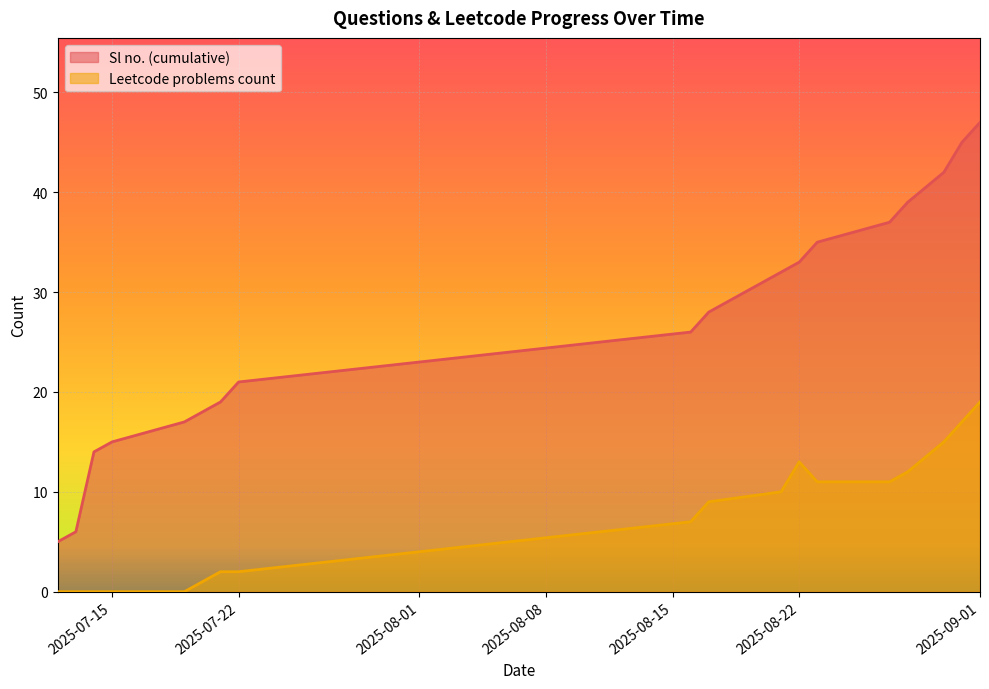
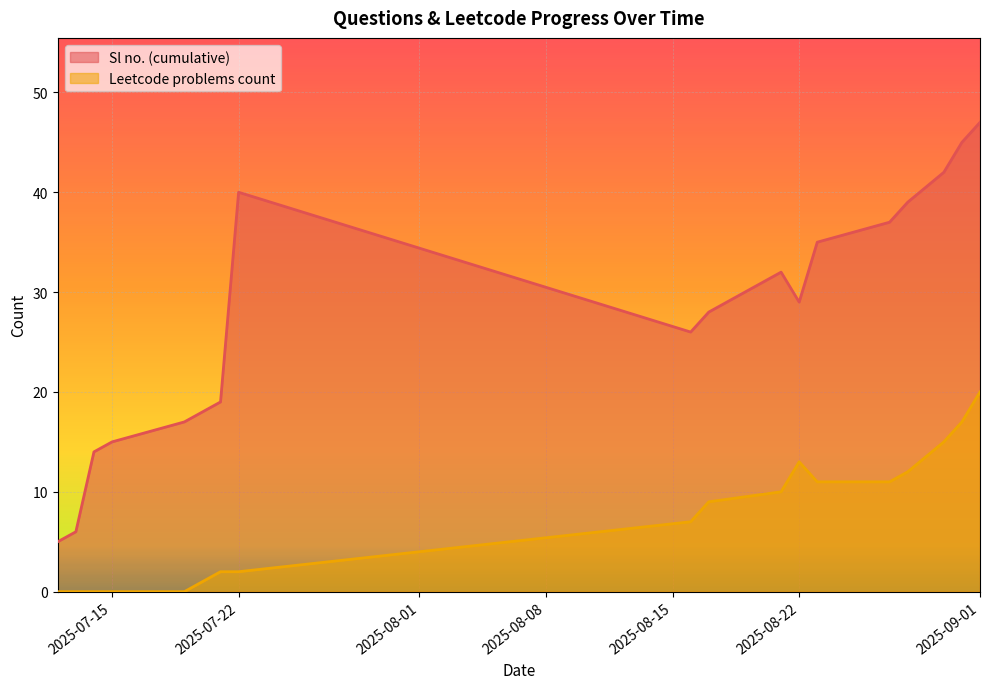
  {
    "Sl no. (cumulative)": {
      "2025-07-15": 15,
-     "2025-07-22": 21,
-     "2025-08-22": 33,
+     "2025-07-22": 40,
+     "2025-08-22": 29,
      "2025-09-01": 47
    },
    "Leetcode problems count": {
      "2025-07-15": 0,
      "2025-07-22": 2,
      "2025-08-22": 13,
-     "2025-09-01": 19
+     "2025-09-01": 20
    }
  }
